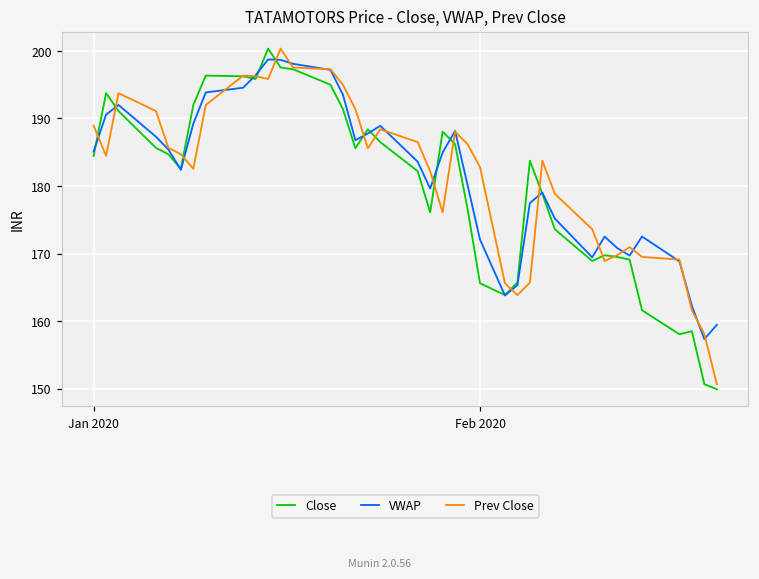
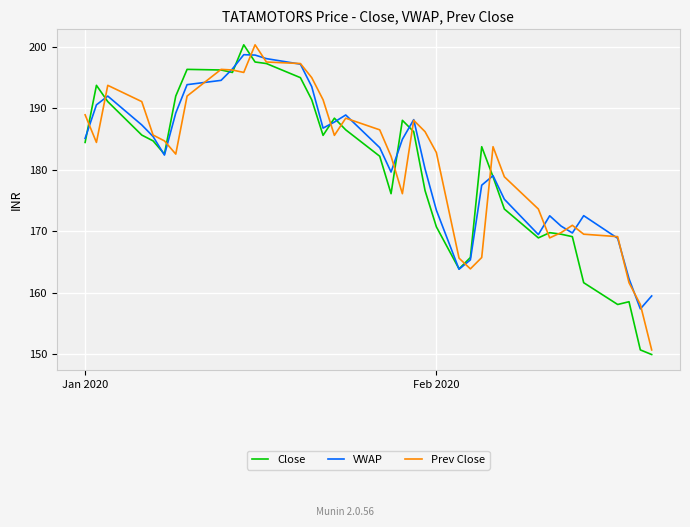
  {
    "Close": {
      "Jan 2020": 184,
-     "Feb 2020": 166
+     "Feb 2020": 171
    },
    "VWAP": {
      "Jan 2020": 185,
-     "Feb 2020": 172
+     "Feb 2020": 173
    },
    "Prev Close": {
      "Jan 2020": 189,
      "Feb 2020": 183
    }
  }
